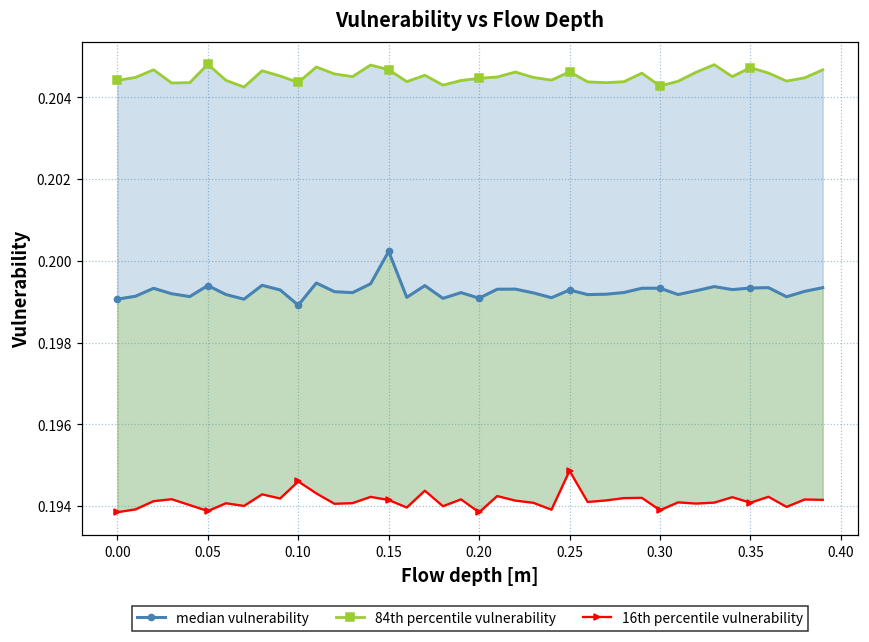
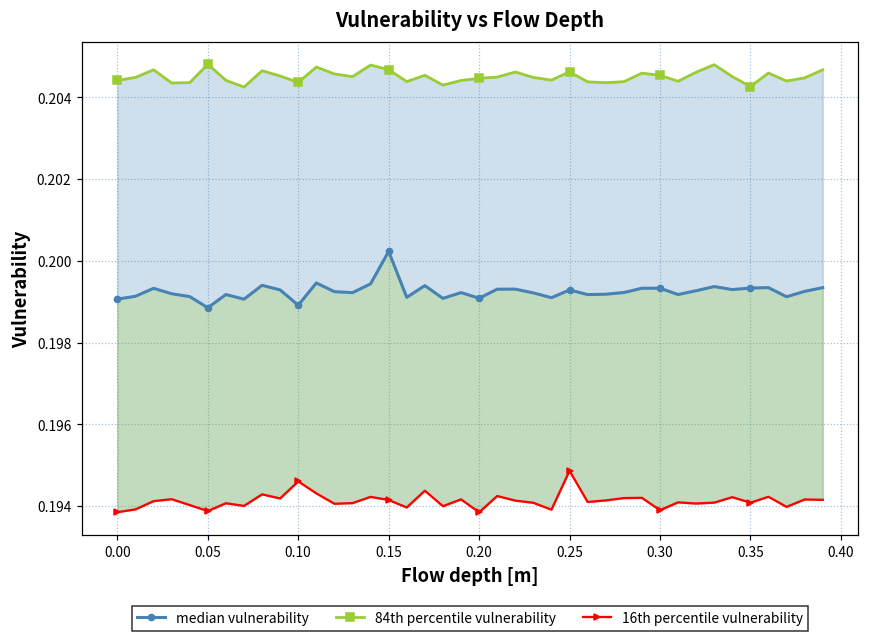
  {
    "median vulnerability": {
      "0.00": 0.1991,
-     "0.05": 0.1994,
+     "0.05": 0.1989,
      "0.10": 0.1989,
      "0.15": 0.2002,
      "0.20": 0.1991,
      "0.25": 0.1993,
      "0.30": 0.1993,
      "0.35": 0.1993
    },
    "84th percentile vulnerability": {
      "0.00": 0.2044,
      "0.05": 0.2048,
      "0.10": 0.2044,
      "0.15": 0.2047,
      "0.20": 0.2045,
      "0.25": 0.2046,
-     "0.30": 0.2043,
-     "0.35": 0.2047
+     "0.30": 0.2045,
+     "0.35": 0.2043
    },
    "16th percentile vulnerability": {
      "0.00": 0.1938,
      "0.05": 0.1939,
      "0.10": 0.1946,
      "0.15": 0.1941,
      "0.20": 0.1938,
      "0.25": 0.1949,
      "0.30": 0.1939,
      "0.35": 0.1941
    }
  }
